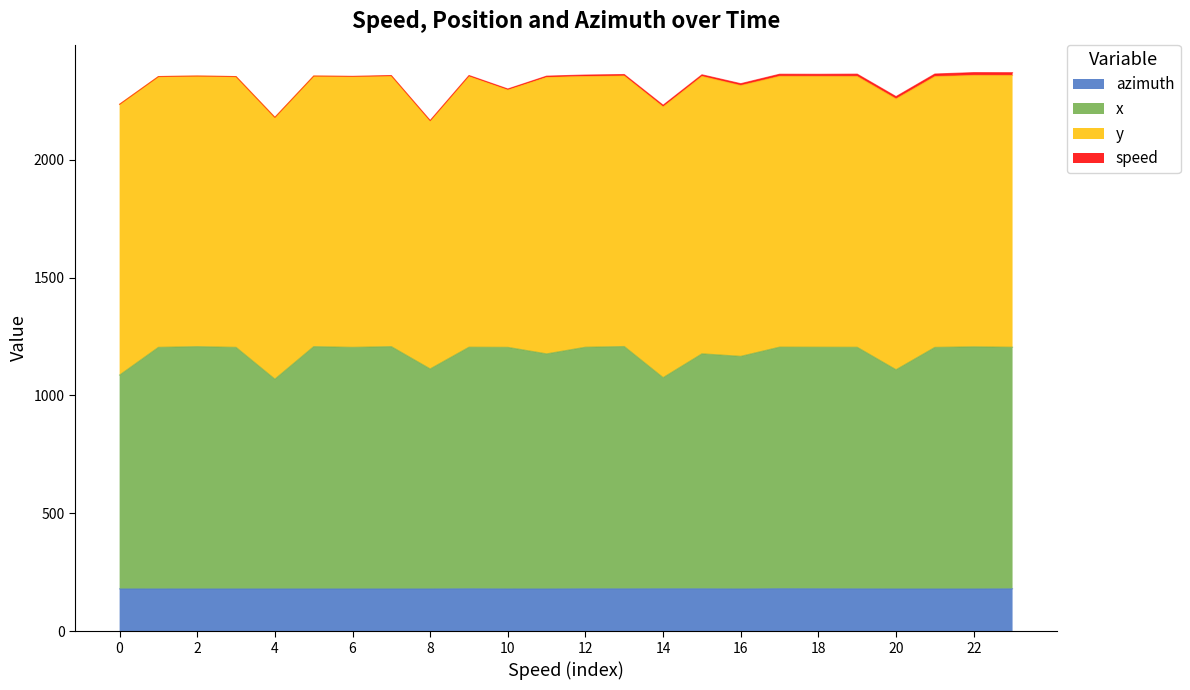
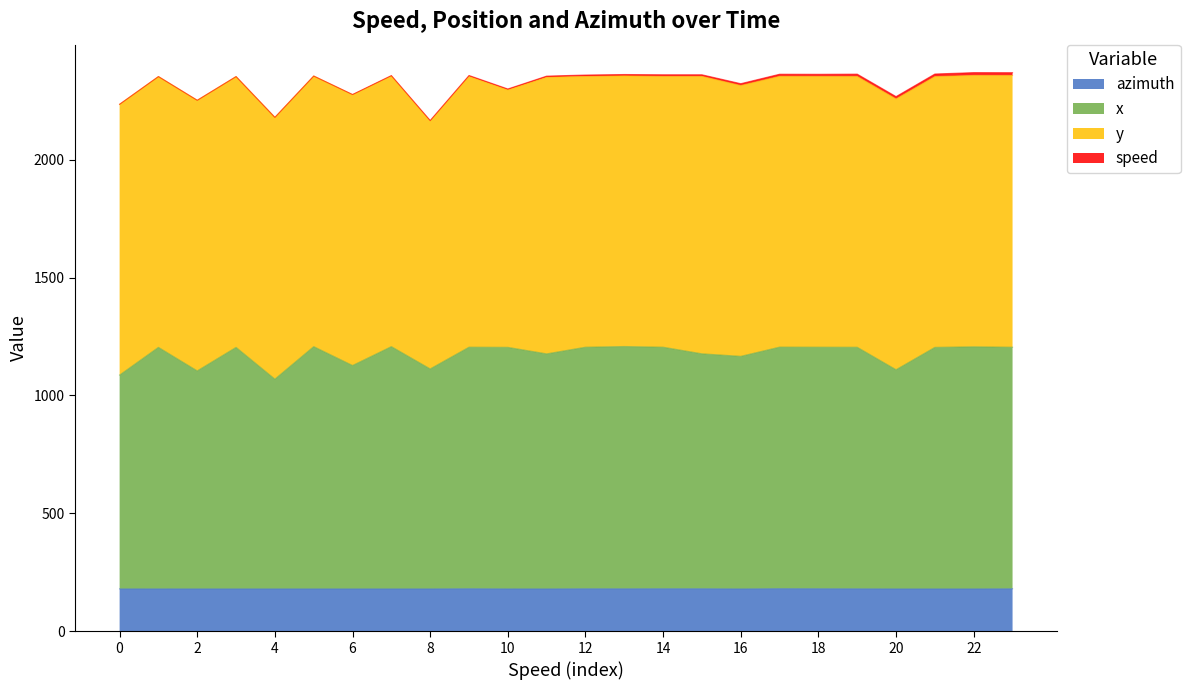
  {
    "azimuth": {
      "0": 180,
      "2": 180,
      "4": 180,
      "6": 180,
      "8": 180,
      "10": 180,
      "12": 180,
      "14": 180,
      "16": 180,
      "18": 180,
      "20": 180,
      "22": 180
    },
    "x": {
      "0": 910,
-     "2": 1030,
+     "2": 920,
      "4": 890,
-     "6": 1020,
+     "6": 950,
      "8": 930,
      "10": 1020,
      "12": 1020,
-     "14": 900,
+     "14": 1020,
      "16": 990,
      "18": 1020,
      "20": 930,
      "22": 1030
    },
    "y": {
      "22": 1150
    },
    "speed": {
      "22": 10
    }
  }
